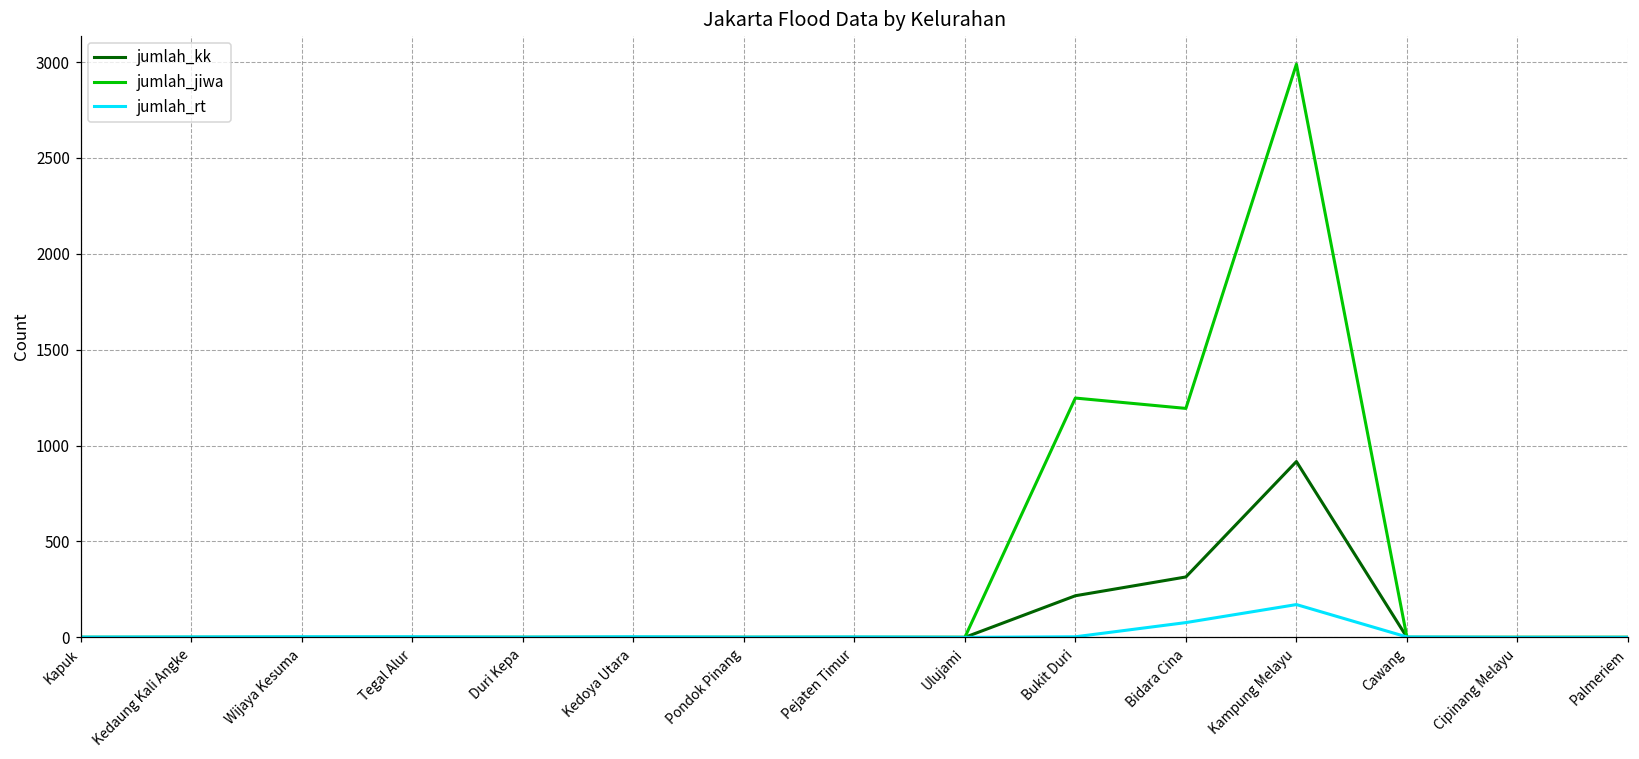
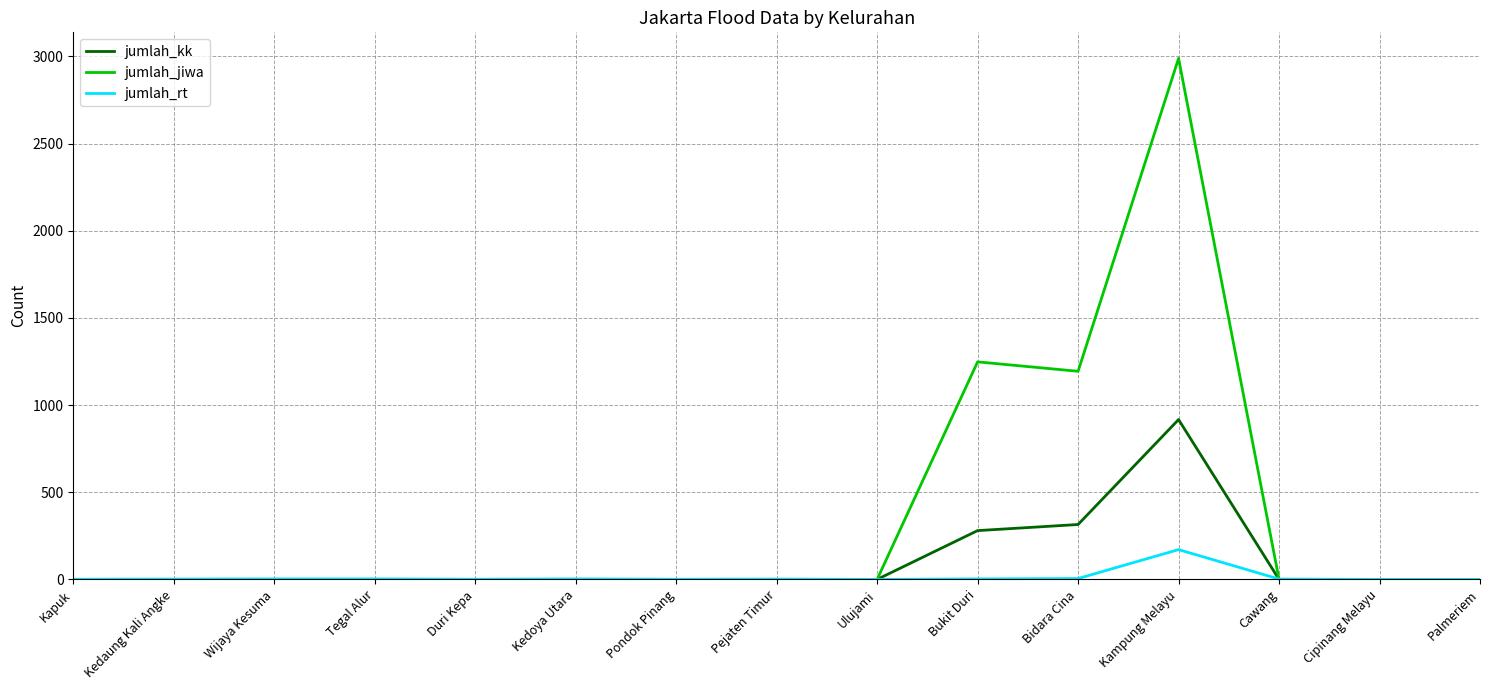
  {
    "jumlah_kk": {
-     "Bukit Duri": 220,
+     "Bukit Duri": 280,
      "Bidara Cina": 320,
      "Kampung Melayu": 920
    },
    "jumlah_jiwa": {
      "Bukit Duri": 1250,
      "Bidara Cina": 1190,
      "Kampung Melayu": 2990
    },
    "jumlah_rt": {
      "Bukit Duri": 0,
-     "Bidara Cina": 80,
+     "Bidara Cina": 10,
      "Kampung Melayu": 170
    }
  }
